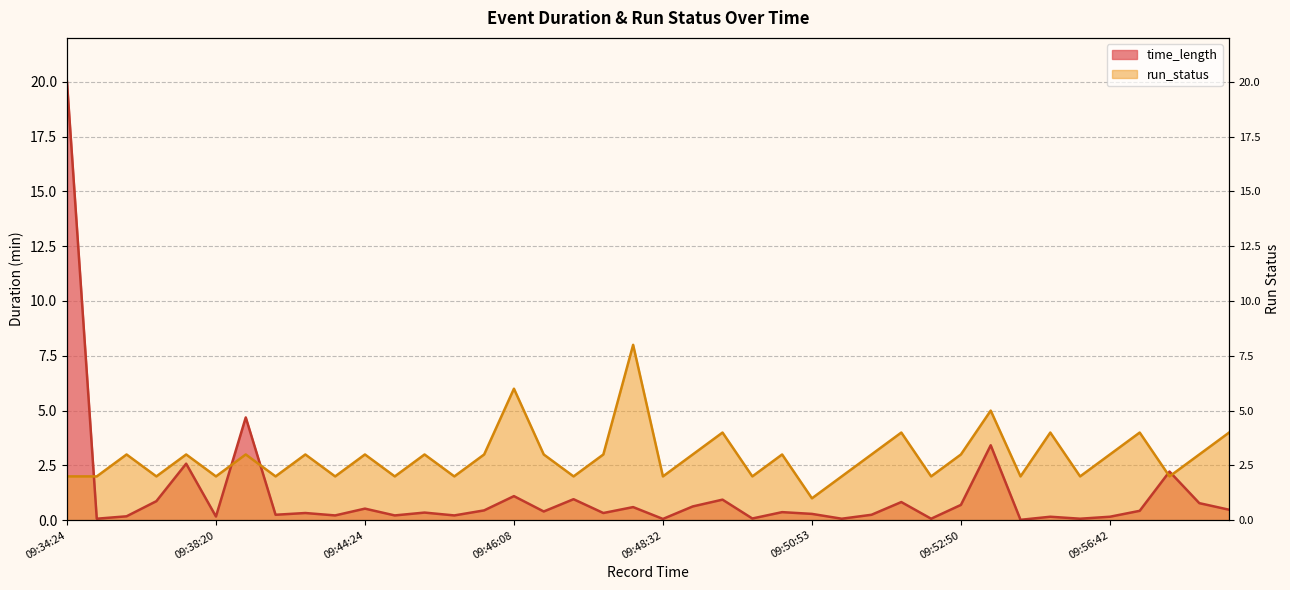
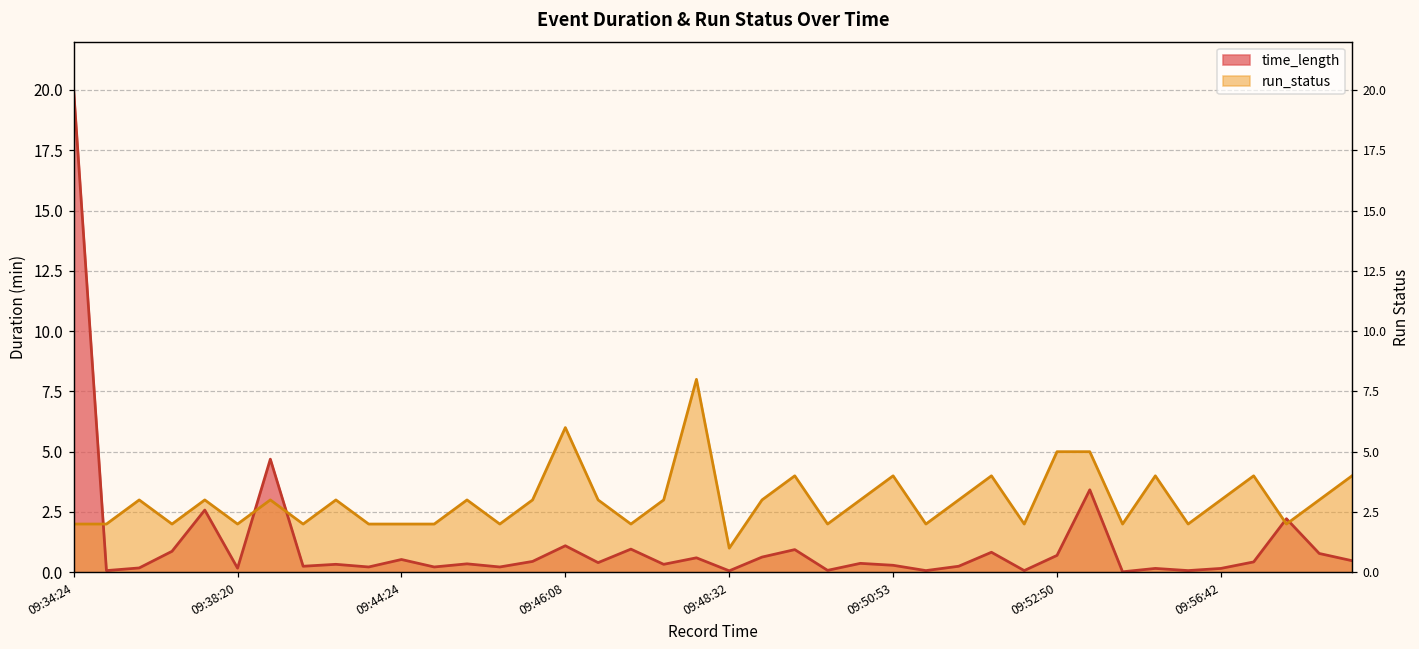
  {
    "time_length": {
      "09:34:24": 20,
      "09:38:20": 0.2,
      "09:44:24": 0.5,
      "09:46:08": 1,
      "09:48:32": 0,
      "09:50:53": 0.3,
      "09:52:50": 0.7,
      "09:56:42": 0.2
    },
    "run_status": {
      "09:34:24": 2,
      "09:38:20": 2,
-     "09:44:24": 3,
+     "09:44:24": 2,
      "09:46:08": 6,
-     "09:48:32": 2,
-     "09:50:53": 1,
-     "09:52:50": 3,
+     "09:48:32": 1,
+     "09:50:53": 4,
+     "09:52:50": 5,
      "09:56:42": 3
    }
  }
